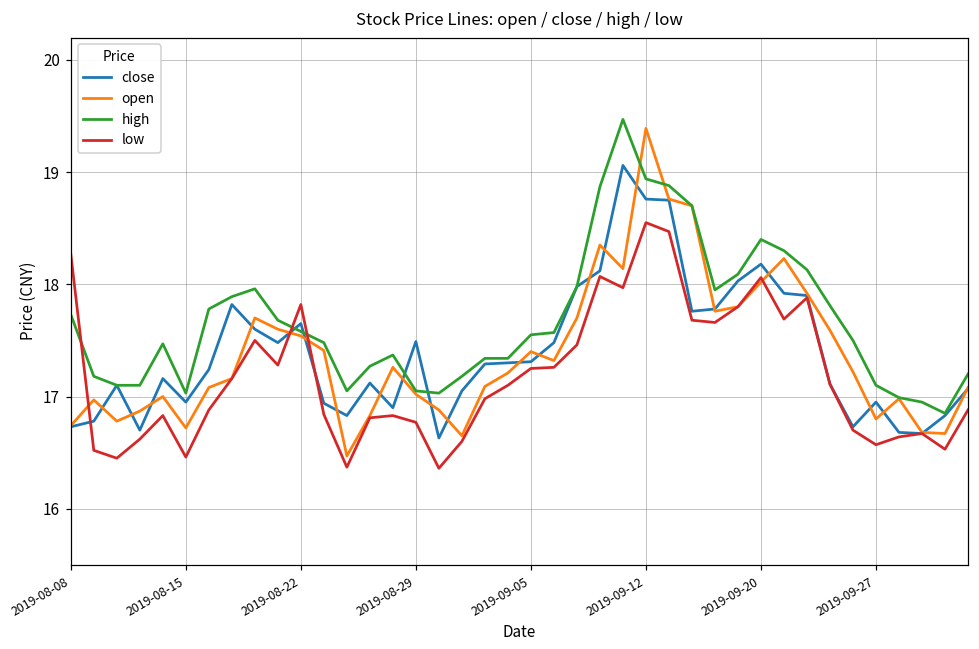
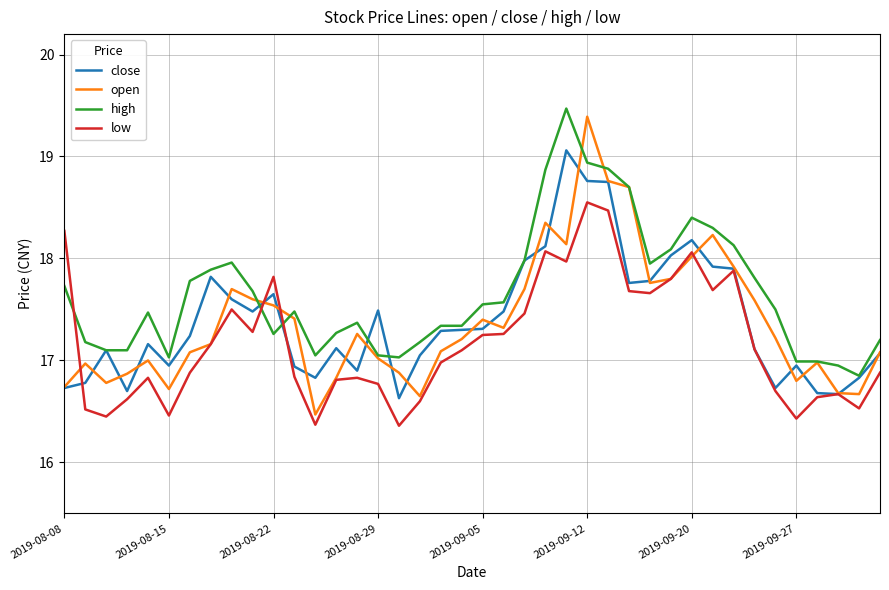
  {
    "close": {
      "2019-08-15": 16.95,
      "2019-08-22": 17.65,
      "2019-08-29": 17.49,
      "2019-09-05": 17.31,
      "2019-09-12": 18.76,
      "2019-09-20": 18.18,
      "2019-09-27": 16.95
    },
    "open": {
      "2019-08-15": 16.72,
      "2019-08-22": 17.54,
      "2019-08-29": 17.02,
      "2019-09-05": 17.40,
      "2019-09-12": 19.39,
      "2019-09-20": 18.02,
      "2019-09-27": 16.80
    },
    "high": {
      "2019-08-08": 17.73,
      "2019-08-15": 17.03,
-     "2019-08-22": 17.58,
+     "2019-08-22": 17.26,
      "2019-08-29": 17.05,
      "2019-09-05": 17.55,
      "2019-09-12": 18.94,
      "2019-09-20": 18.40,
-     "2019-09-27": 17.10
+     "2019-09-27": 16.99
    },
    "low": {
      "2019-08-08": 18.27,
      "2019-08-15": 16.46,
      "2019-08-22": 17.82,
      "2019-08-29": 16.77,
      "2019-09-05": 17.25,
      "2019-09-12": 18.55,
      "2019-09-20": 18.06,
-     "2019-09-27": 16.57
+     "2019-09-27": 16.43
    }
  }
